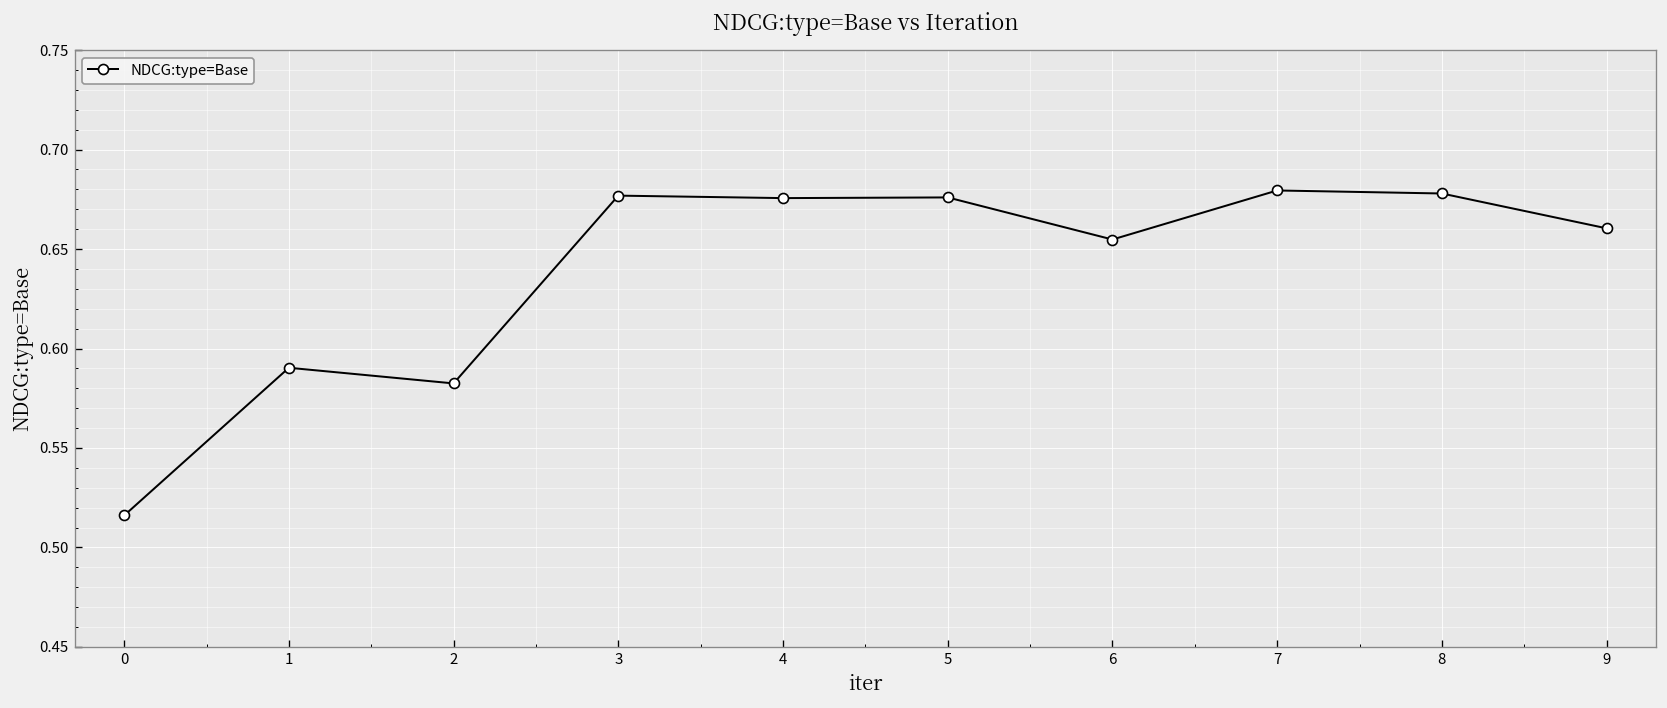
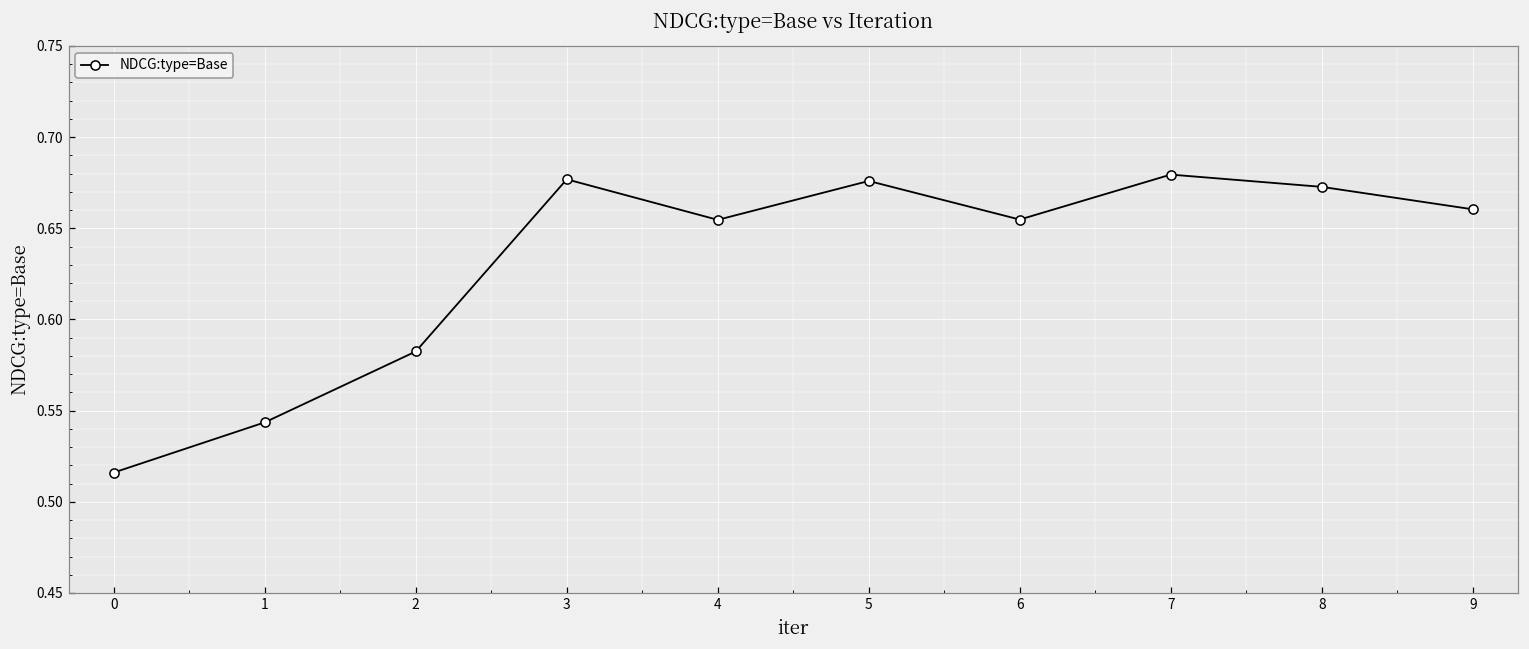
  {
    "0": 0.516,
-   "1": 0.590,
+   "1": 0.544,
    "2": 0.582,
    "3": 0.677,
-   "4": 0.676,
+   "4": 0.655,
    "5": 0.676,
    "6": 0.655,
    "7": 0.679,
-   "8": 0.678,
+   "8": 0.673,
    "9": 0.660
  }
